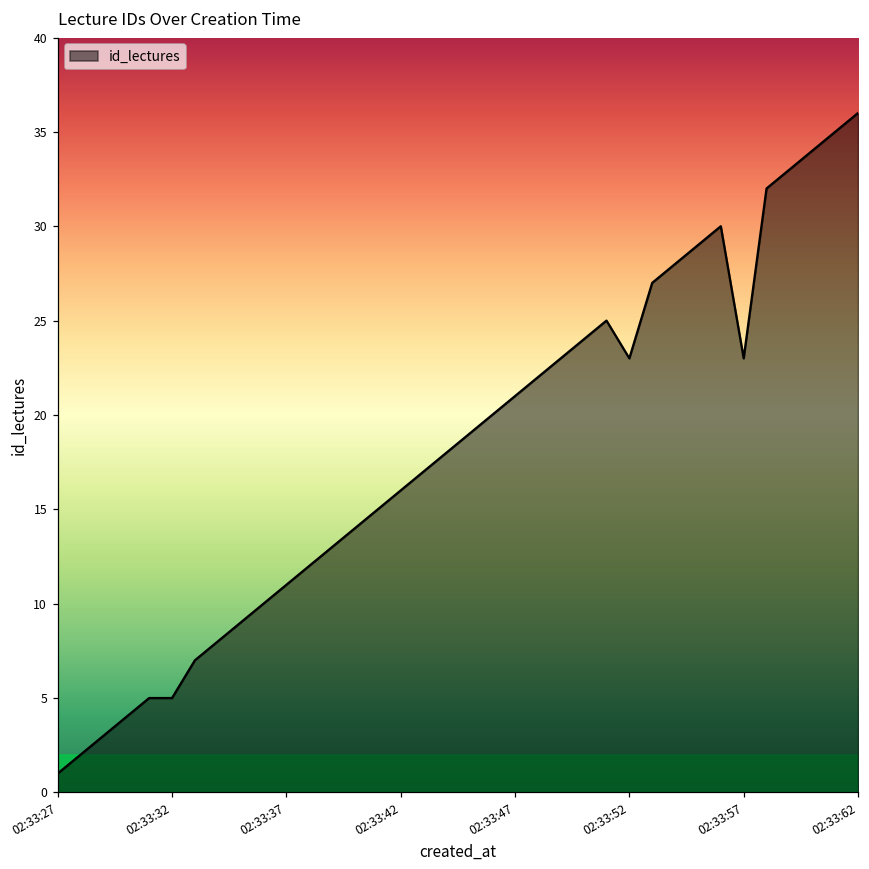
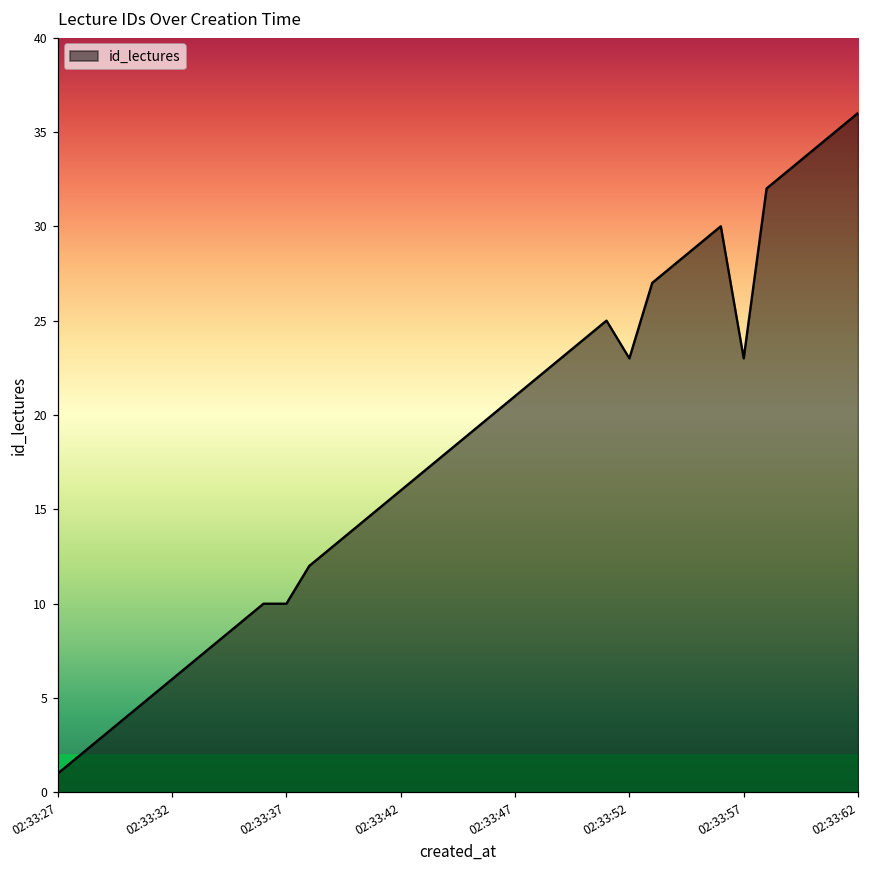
  {
-   "02:33:32": 5,
-   "02:33:37": 11,
+   "02:33:32": 6,
+   "02:33:37": 10,
    "02:33:42": 16,
    "02:33:47": 21,
    "02:33:52": 23,
    "02:33:57": 23,
    "02:33:62": 36
  }
